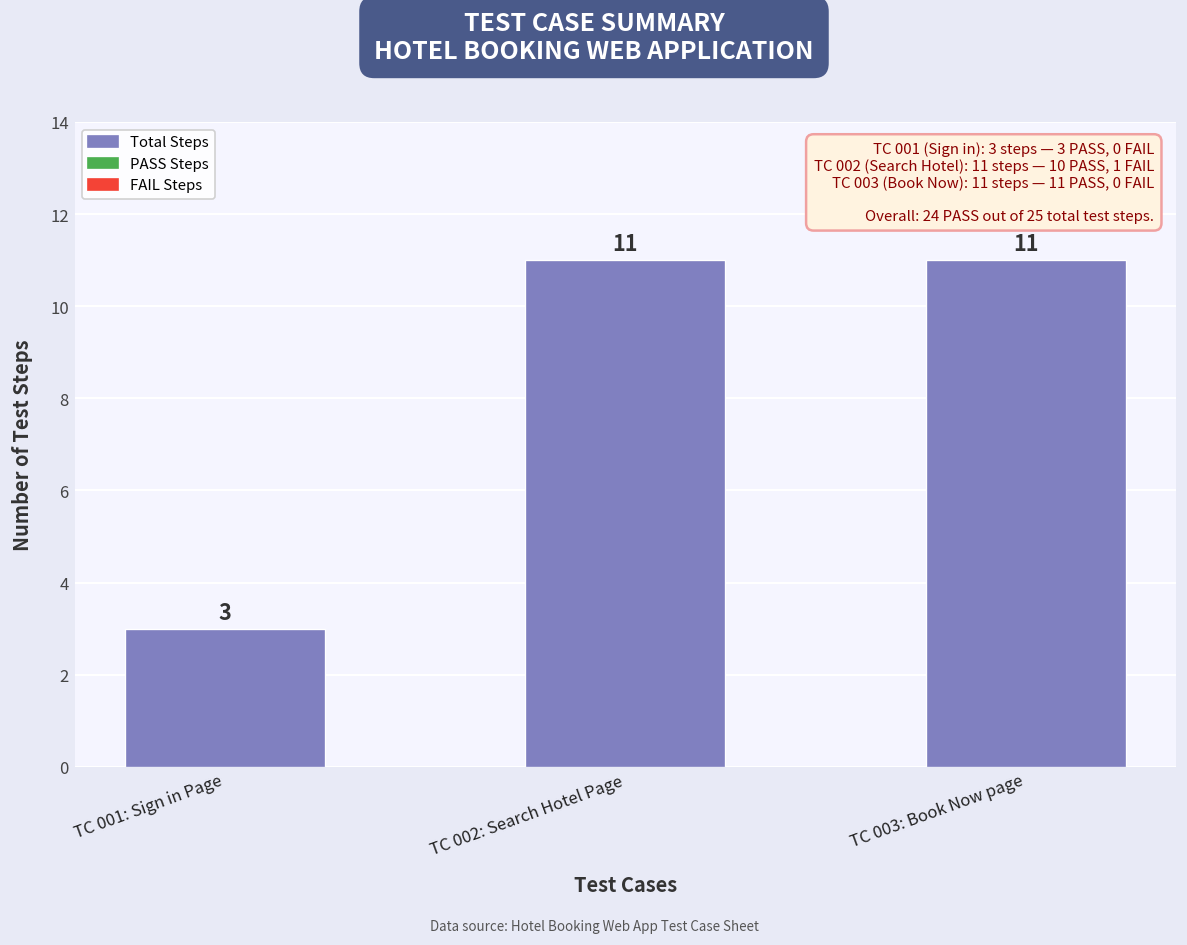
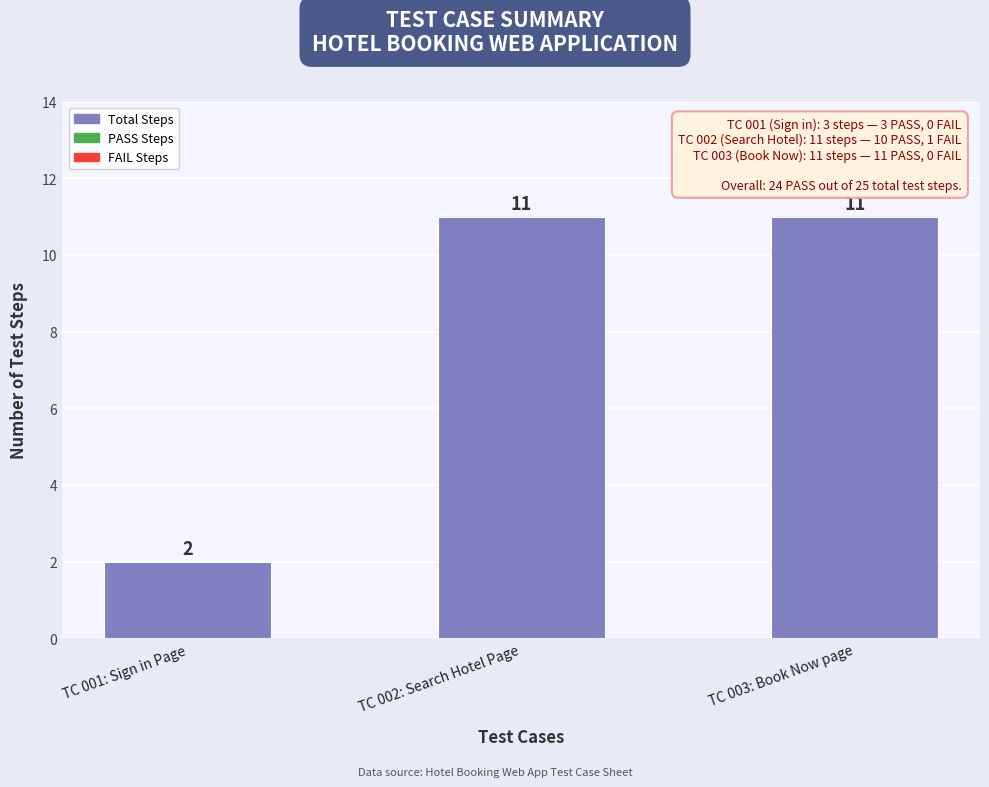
  {
-   "TC 001: Sign in Page": 3,
+   "TC 001: Sign in Page": 2,
    "TC 002: Search Hotel Page": 11
  }
